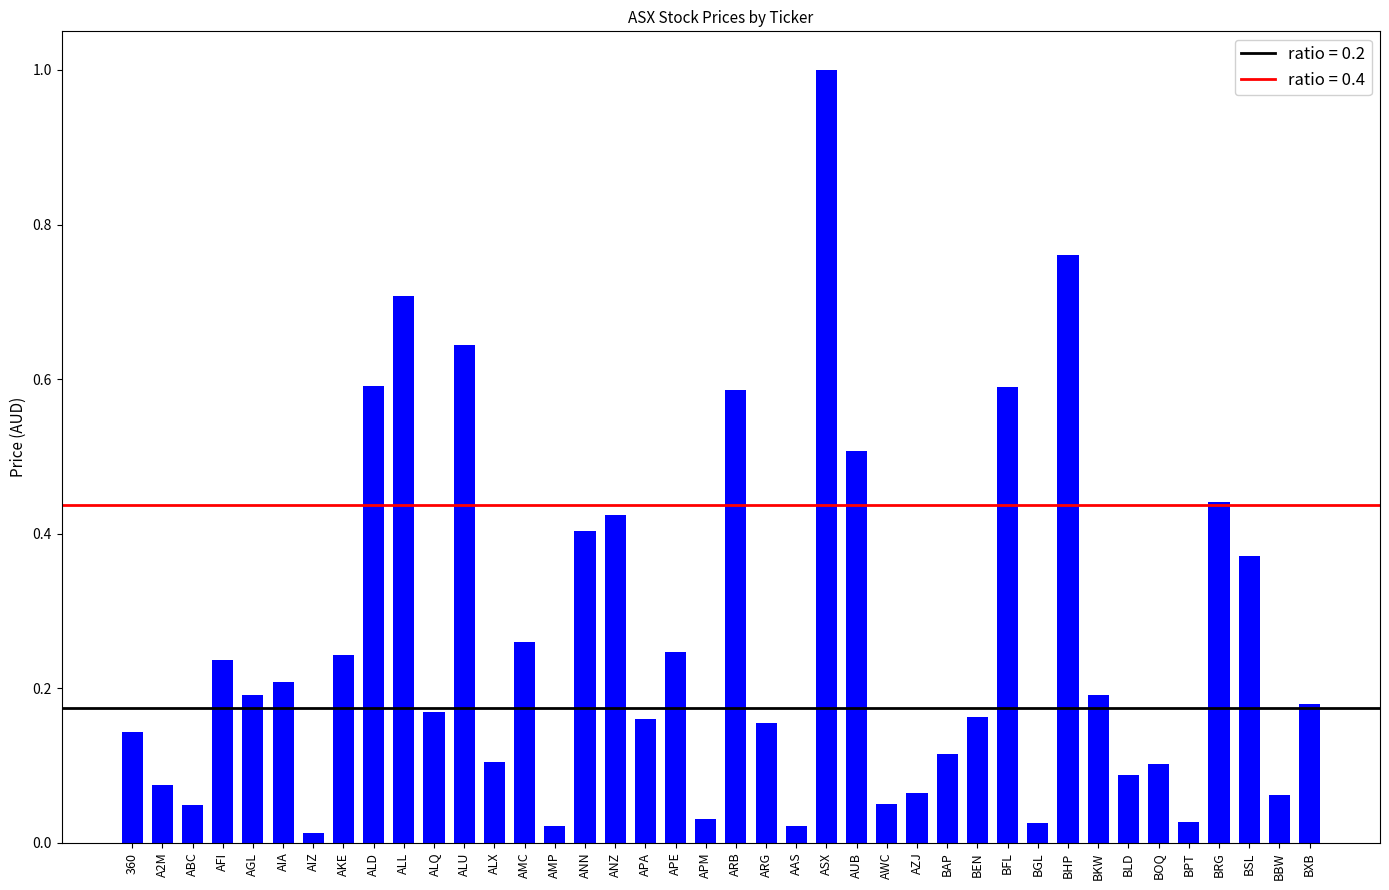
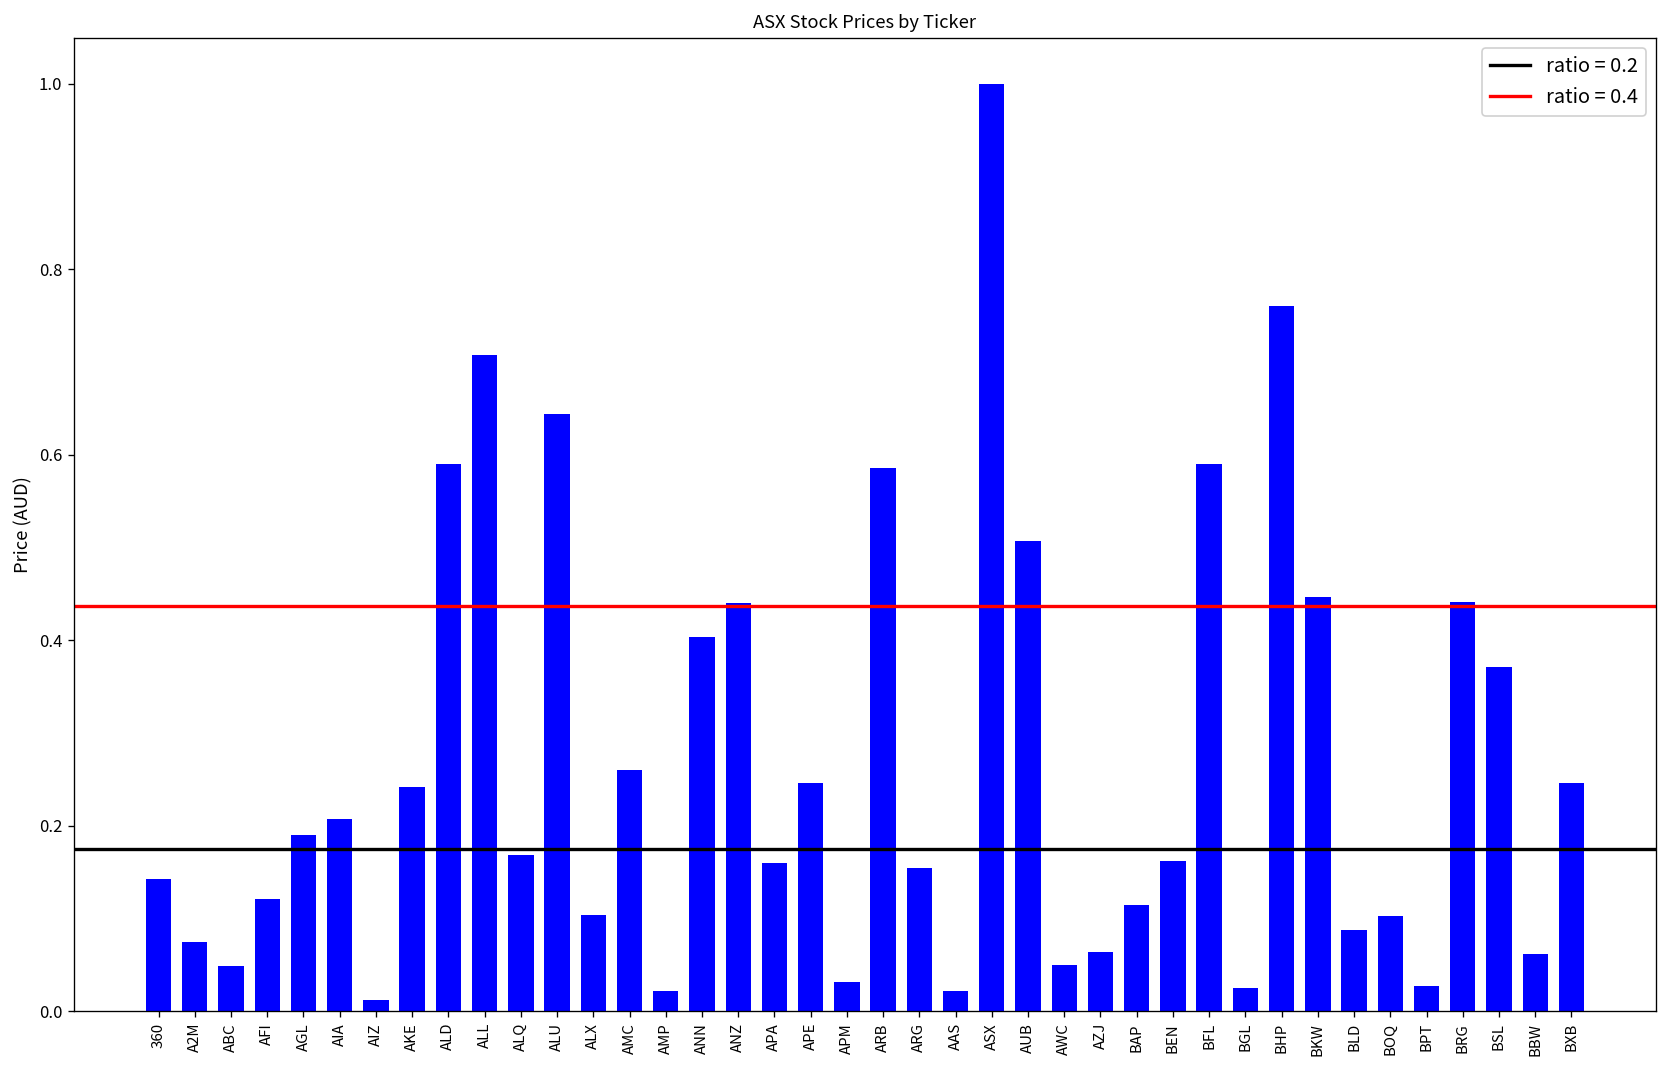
  {
    "360": 0.14,
    "A2M": 0.07,
    "ABC": 0.05,
-   "AFI": 0.24,
+   "AFI": 0.12,
    "AGL": 0.19,
    "AIA": 0.21,
    "AIZ": 0.01,
    "AKE": 0.24,
    "ALD": 0.59,
    "ALL": 0.71,
    "ALQ": 0.17,
    "ALU": 0.64,
    "ALX": 0.10,
    "AMC": 0.26,
    "AMP": 0.02,
    "ANN": 0.40,
-   "ANZ": 0.42,
+   "ANZ": 0.44,
    "APA": 0.16,
    "APE": 0.25,
    "APM": 0.03,
    "ARB": 0.59,
    "ARG": 0.15,
    "AAS": 0.02,
    "ASX": 1.00,
    "AUB": 0.51,
    "AWC": 0.05,
    "AZJ": 0.06,
    "BAP": 0.12,
    "BEN": 0.16,
    "BFL": 0.59,
    "BGL": 0.03,
    "BHP": 0.76,
-   "BKW": 0.19,
+   "BKW": 0.45,
    "BLD": 0.09,
    "BOQ": 0.10,
    "BPT": 0.03,
    "BRG": 0.44,
    "BSL": 0.37,
    "BBW": 0.06,
-   "BXB": 0.18
+   "BXB": 0.25
  }
